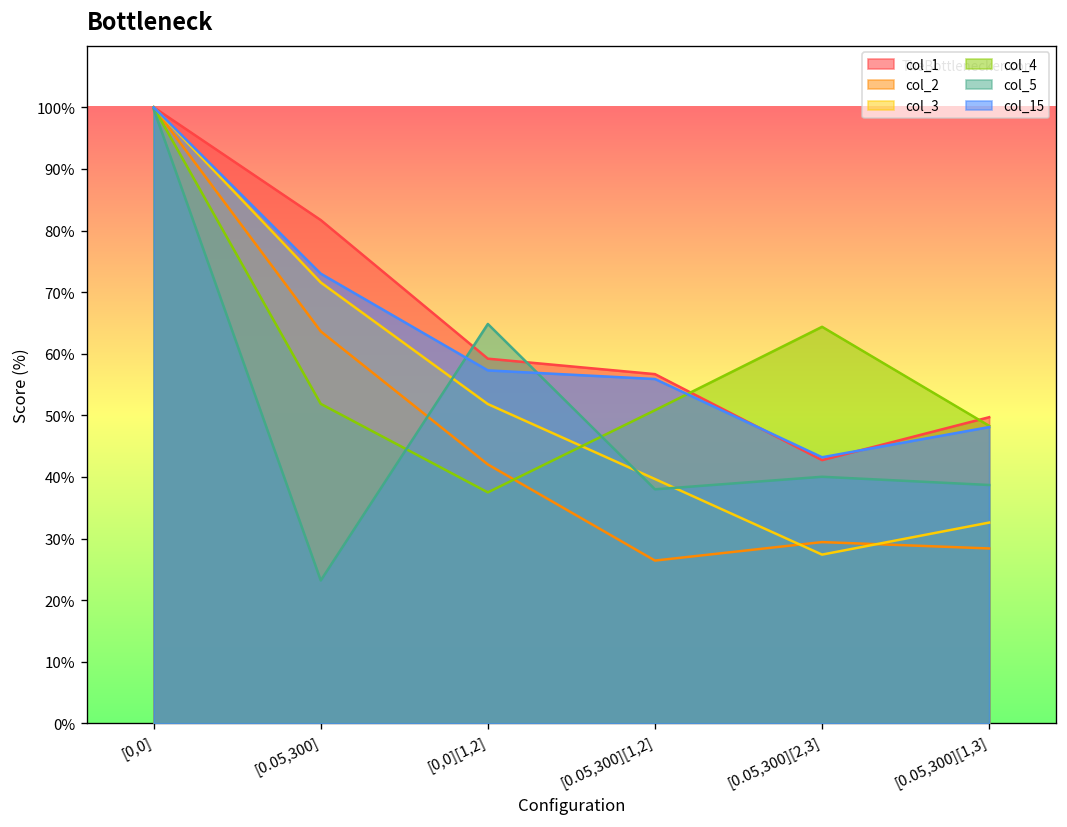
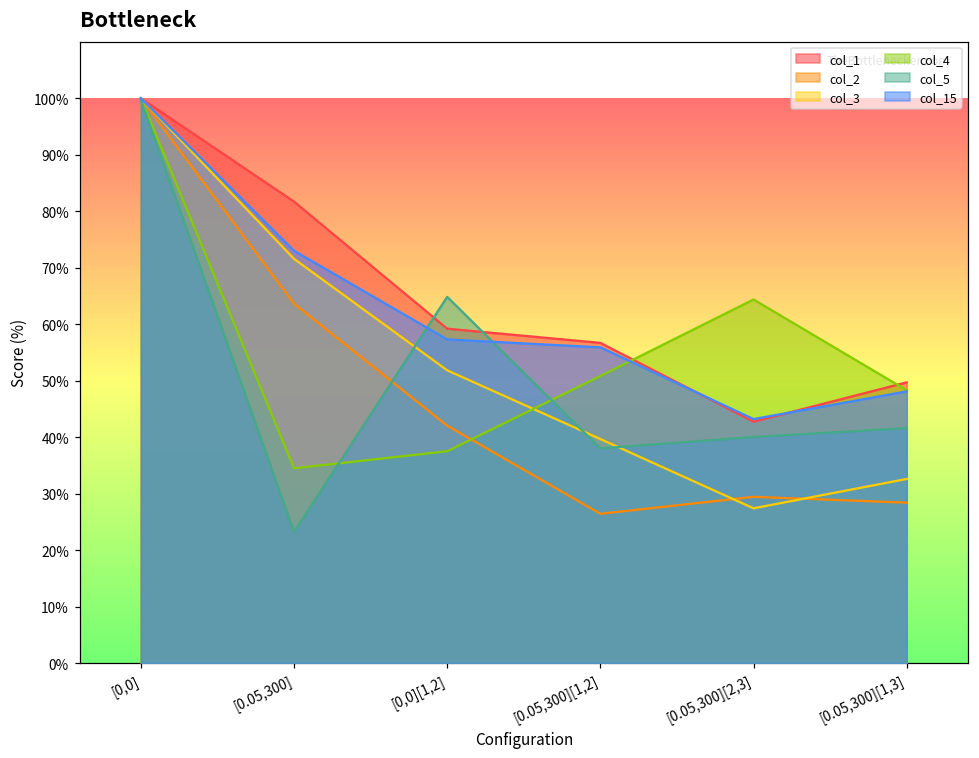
  {
    "col_1": {
      "[0.05,300]": "82%",
      "[0,0][1,2]": "59%",
      "[0.05,300][1,2]": "57%",
      "[0.05,300][1,3]": "50%"
    },
    "col_4": {
-     "[0.05,300]": "52%",
+     "[0.05,300]": "34%",
      "[0,0][1,2]": "38%",
      "[0.05,300][1,2]": "51%",
      "[0.05,300][2,3]": "64%"
    },
    "col_5": {
      "[0.05,300]": "23%",
      "[0,0][1,2]": "65%",
      "[0.05,300][1,2]": "38%",
      "[0.05,300][2,3]": "40%",
-     "[0.05,300][1,3]": "39%"
+     "[0.05,300][1,3]": "42%"
    },
    "col_15": {
      "[0.05,300]": "73%",
      "[0,0][1,2]": "57%",
      "[0.05,300][1,2]": "56%"
    }
  }
